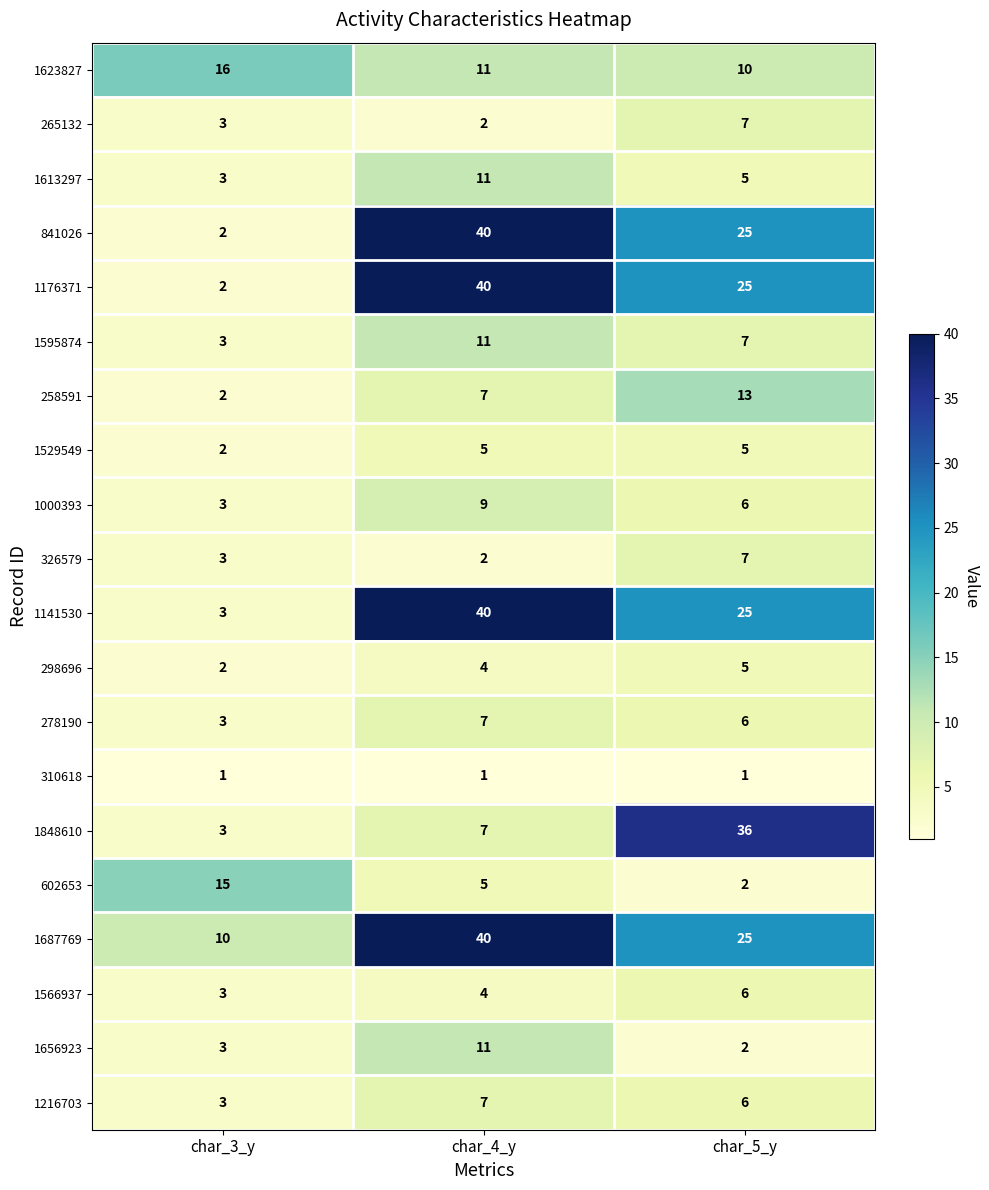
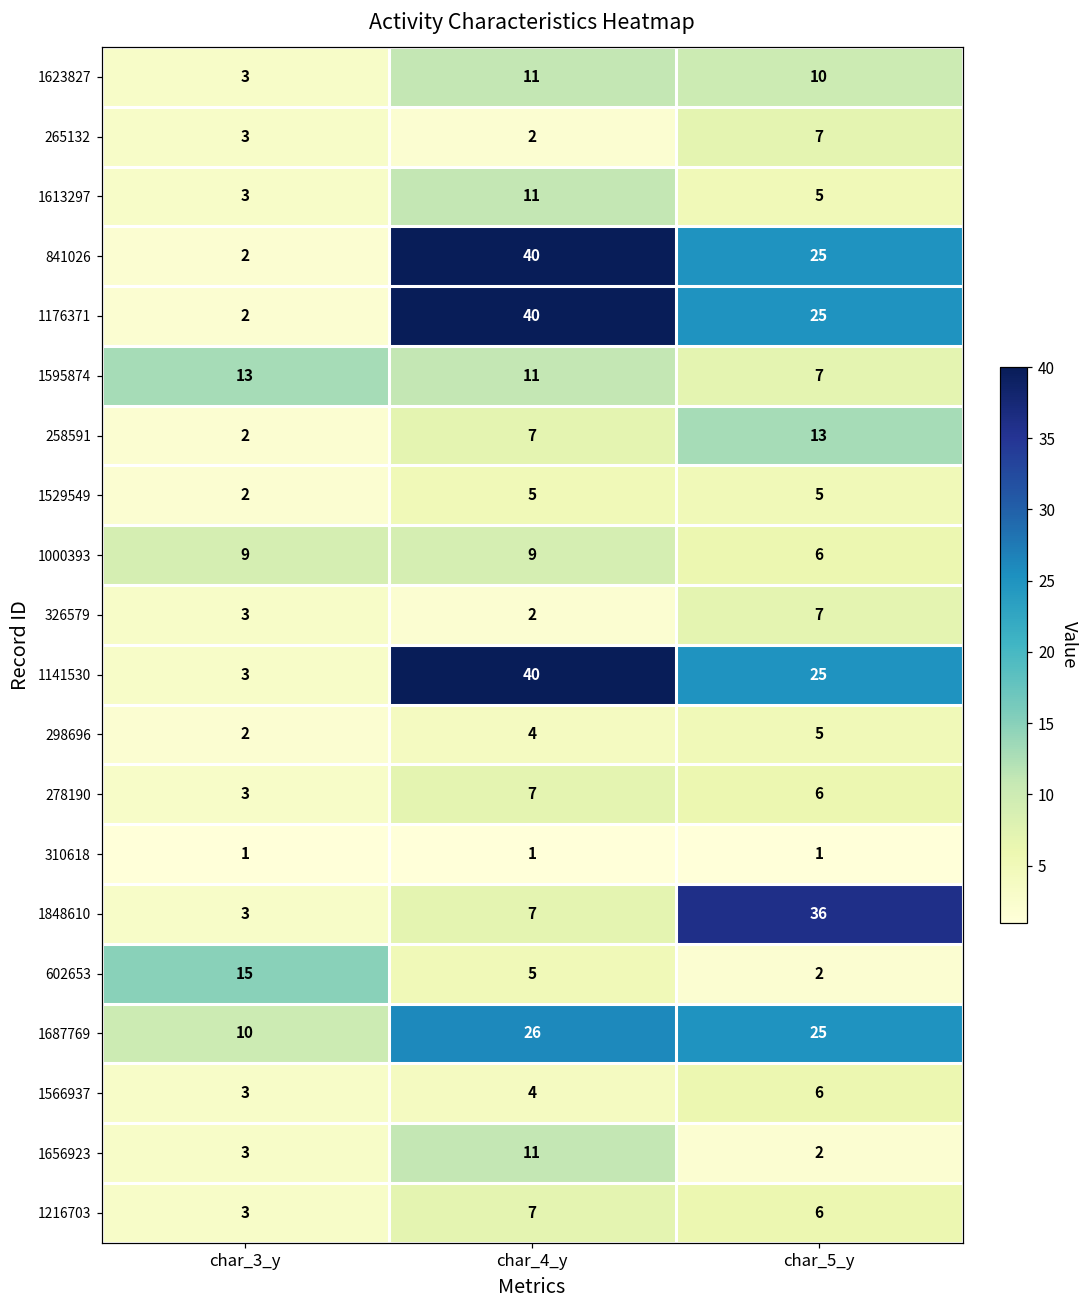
  {
    "1623827": {
-     "char_3_y": 16,
+     "char_3_y": 3,
      "char_4_y": 11,
      "char_5_y": 10
    },
    "265132": {
      "char_3_y": 3,
      "char_4_y": 2,
      "char_5_y": 7
    },
    "1613297": {
      "char_3_y": 3,
      "char_4_y": 11,
      "char_5_y": 5
    },
    "841026": {
      "char_3_y": 2,
      "char_4_y": 40,
      "char_5_y": 25
    },
    "1176371": {
      "char_3_y": 2,
      "char_4_y": 40,
      "char_5_y": 25
    },
    "1595874": {
-     "char_3_y": 3,
+     "char_3_y": 13,
      "char_4_y": 11,
      "char_5_y": 7
    },
    "258591": {
      "char_3_y": 2,
      "char_4_y": 7,
      "char_5_y": 13
    },
    "1529549": {
      "char_3_y": 2,
      "char_4_y": 5,
      "char_5_y": 5
    },
    "1000393": {
-     "char_3_y": 3,
+     "char_3_y": 9,
      "char_4_y": 9,
      "char_5_y": 6
    },
    "326579": {
      "char_3_y": 3,
      "char_4_y": 2,
      "char_5_y": 7
    },
    "1141530": {
      "char_3_y": 3,
      "char_4_y": 40,
      "char_5_y": 25
    },
    "298696": {
      "char_3_y": 2,
      "char_4_y": 4,
      "char_5_y": 5
    },
    "278190": {
      "char_3_y": 3,
      "char_4_y": 7,
      "char_5_y": 6
    },
    "310618": {
      "char_3_y": 1,
      "char_4_y": 1,
      "char_5_y": 1
    },
    "1848610": {
      "char_3_y": 3,
      "char_4_y": 7,
      "char_5_y": 36
    },
    "602653": {
      "char_3_y": 15,
      "char_4_y": 5,
      "char_5_y": 2
    },
    "1687769": {
      "char_3_y": 10,
-     "char_4_y": 40,
+     "char_4_y": 26,
      "char_5_y": 25
    },
    "1566937": {
      "char_3_y": 3,
      "char_4_y": 4,
      "char_5_y": 6
    },
    "1656923": {
      "char_3_y": 3,
      "char_4_y": 11,
      "char_5_y": 2
    },
    "1216703": {
      "char_3_y": 3,
      "char_4_y": 7,
      "char_5_y": 6
    }
  }
